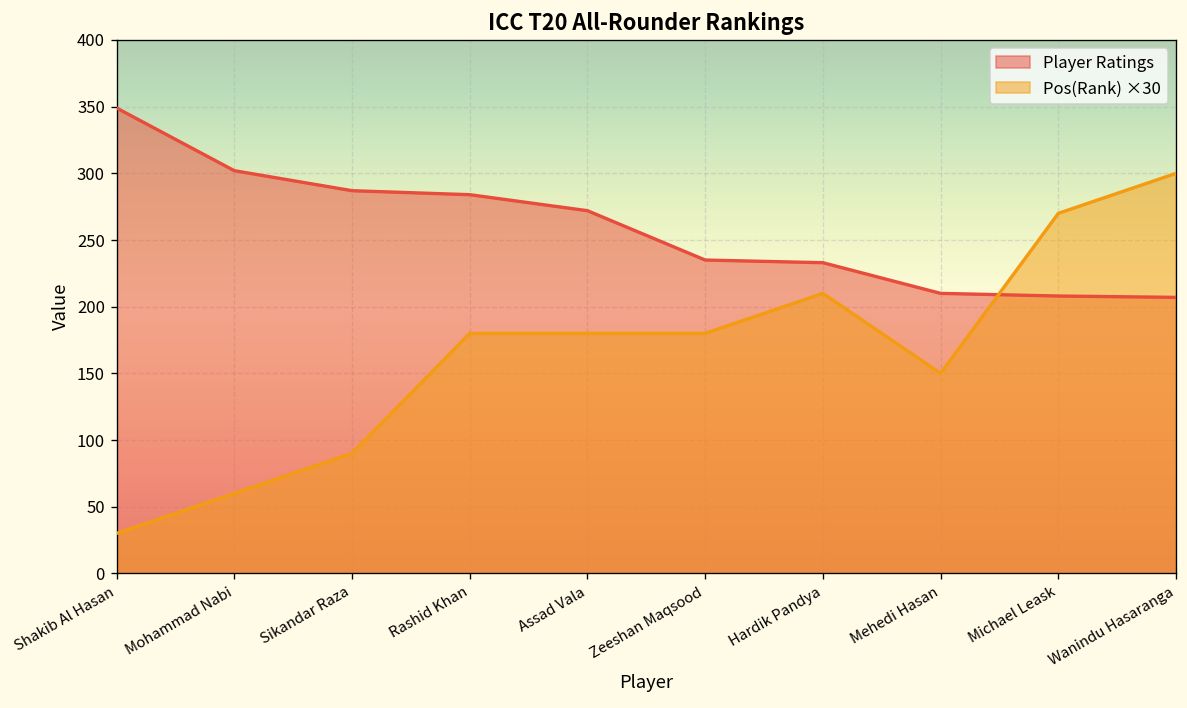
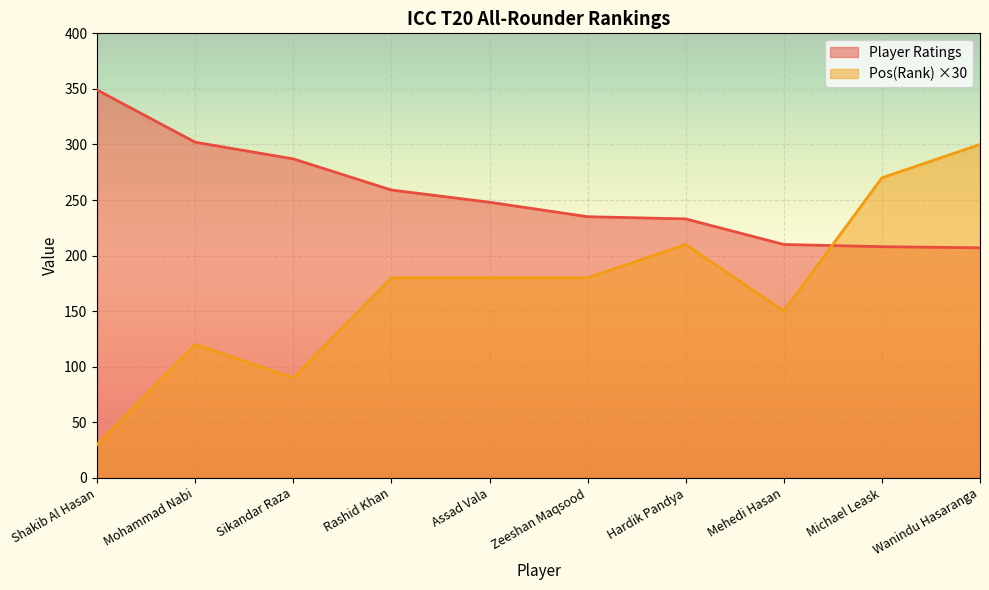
  {
    "Player Ratings": {
      "Shakib Al Hasan": 349,
      "Mohammad Nabi": 302,
      "Sikandar Raza": 287,
-     "Rashid Khan": 284,
-     "Assad Vala": 272,
+     "Rashid Khan": 259,
+     "Assad Vala": 248,
      "Zeeshan Maqsood": 235,
      "Hardik Pandya": 233,
      "Mehedi Hasan": 210,
      "Michael Leask": 208,
      "Wanindu Hasaranga": 207
    },
    "Pos(Rank) ×30": {
      "Shakib Al Hasan": 30,
-     "Mohammad Nabi": 60,
+     "Mohammad Nabi": 120,
      "Sikandar Raza": 90,
      "Rashid Khan": 180,
      "Assad Vala": 180,
      "Zeeshan Maqsood": 180,
      "Hardik Pandya": 210,
      "Mehedi Hasan": 150,
      "Michael Leask": 270,
      "Wanindu Hasaranga": 300
    }
  }
